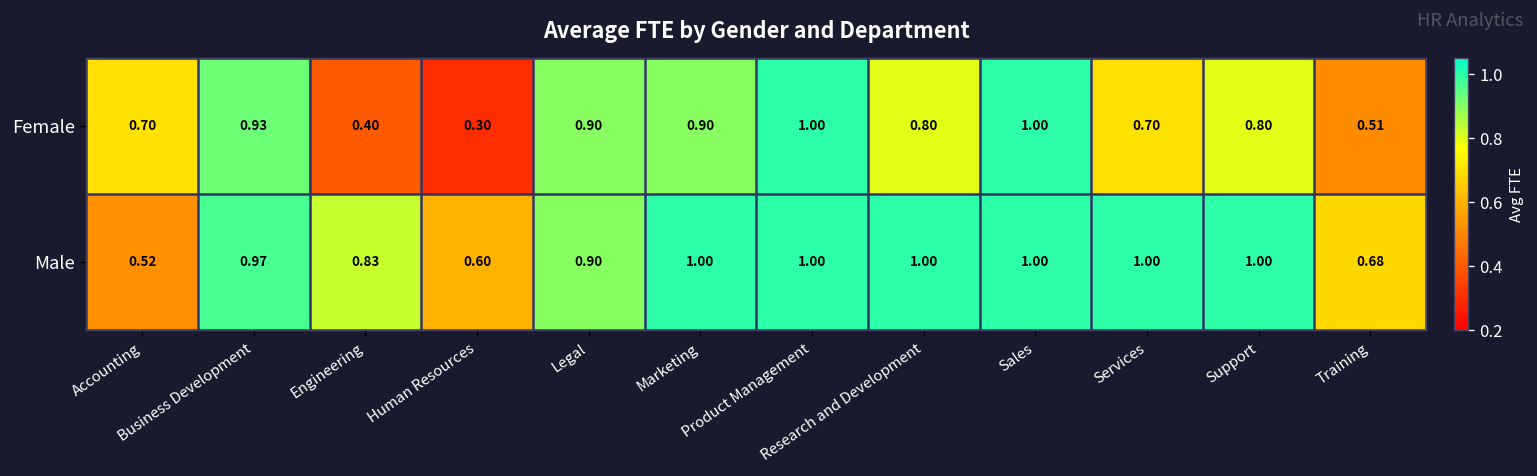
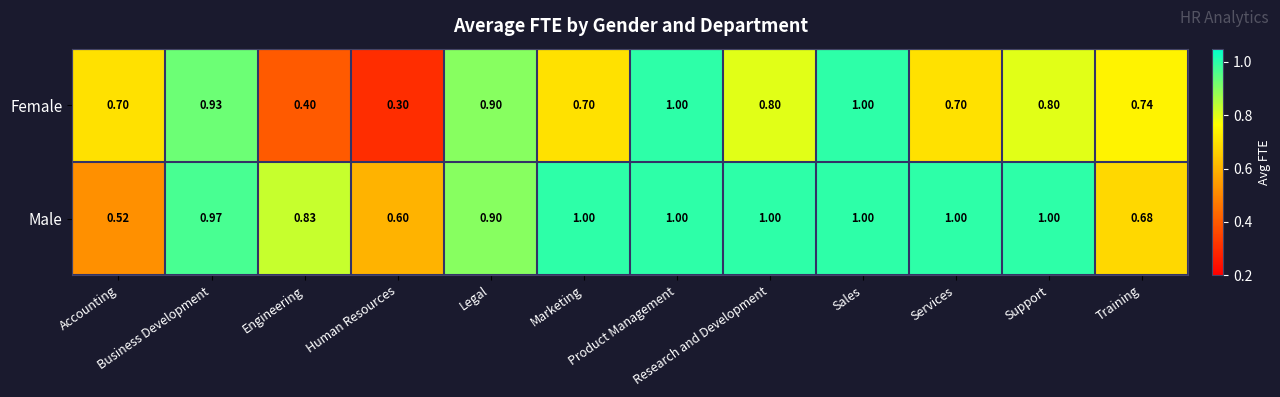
  {
    "Female": {
      "Accounting": 0.70,
      "Business Development": 0.93,
      "Engineering": 0.40,
      "Human Resources": 0.30,
      "Legal": 0.90,
-     "Marketing": 0.90,
+     "Marketing": 0.70,
      "Product Management": 1.00,
      "Research and Development": 0.80,
      "Sales": 1.00,
      "Services": 0.70,
      "Support": 0.80,
-     "Training": 0.51
+     "Training": 0.74
    },
    "Male": {
      "Accounting": 0.52,
      "Business Development": 0.97,
      "Engineering": 0.83,
      "Human Resources": 0.60,
      "Legal": 0.90,
      "Marketing": 1.00,
      "Product Management": 1.00,
      "Research and Development": 1.00,
      "Sales": 1.00,
      "Services": 1.00,
      "Support": 1.00,
      "Training": 0.68
    }
  }
